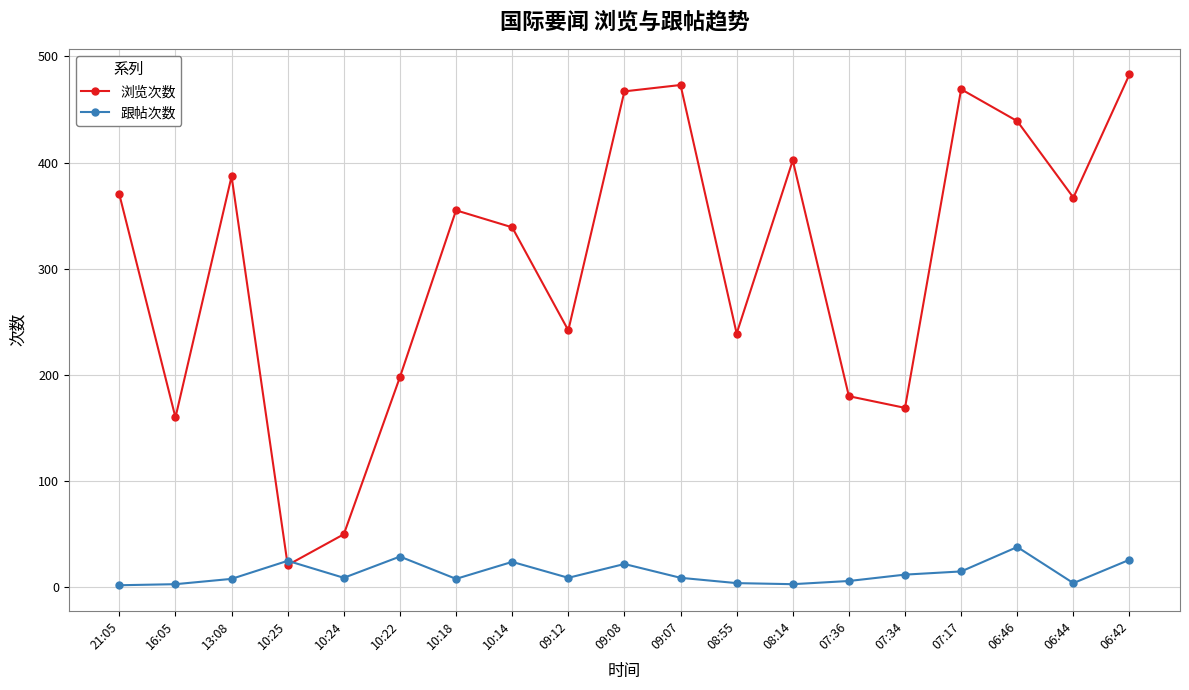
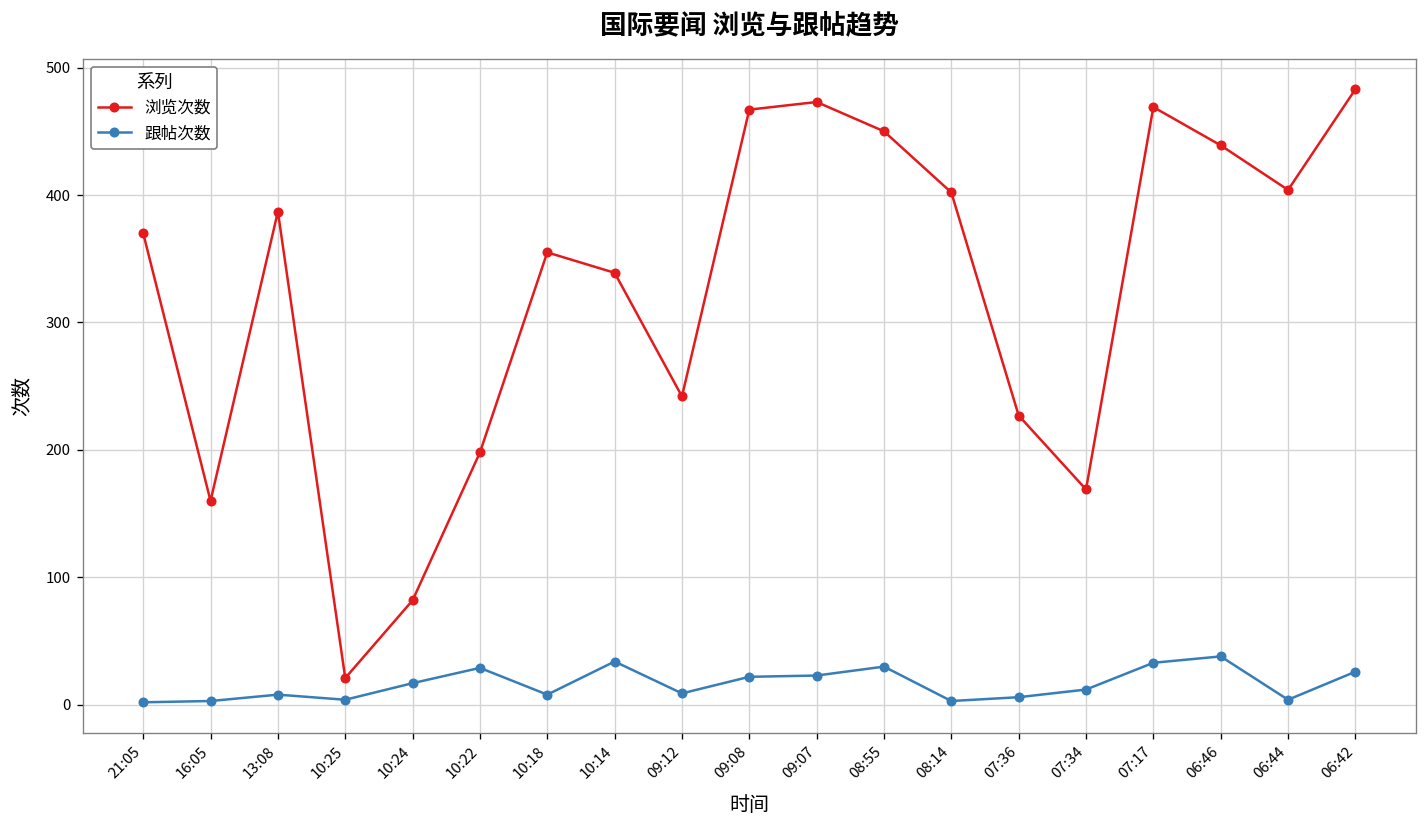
  {
    "浏览次数": {
      "21:05": 370,
      "16:05": 160,
      "13:08": 387,
      "10:25": 21,
-     "10:24": 50,
+     "10:24": 82,
      "10:22": 198,
      "10:18": 355,
      "10:14": 339,
      "09:12": 242,
      "09:08": 467,
      "09:07": 473,
-     "08:55": 239,
+     "08:55": 450,
      "08:14": 402,
-     "07:36": 180,
+     "07:36": 227,
      "07:34": 169,
      "07:17": 469,
      "06:46": 439,
-     "06:44": 367,
+     "06:44": 404,
      "06:42": 483
    },
    "跟帖次数": {
      "21:05": 2,
      "16:05": 3,
      "13:08": 8,
-     "10:25": 25,
-     "10:24": 9,
+     "10:25": 4,
+     "10:24": 17,
      "10:22": 29,
      "10:18": 8,
-     "10:14": 24,
+     "10:14": 34,
      "09:12": 9,
      "09:08": 22,
-     "09:07": 9,
-     "08:55": 4,
+     "09:07": 23,
+     "08:55": 30,
      "08:14": 3,
      "07:36": 6,
      "07:34": 12,
-     "07:17": 15,
+     "07:17": 33,
      "06:46": 38,
      "06:44": 4,
      "06:42": 26
    }
  }
